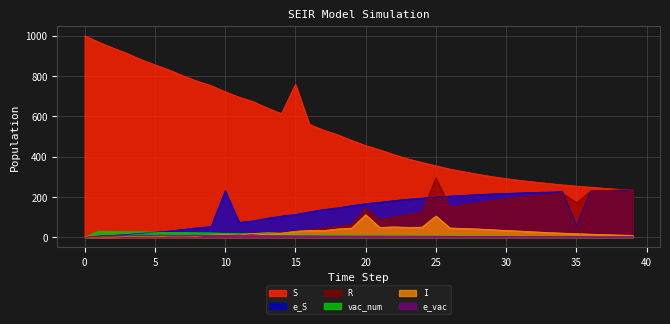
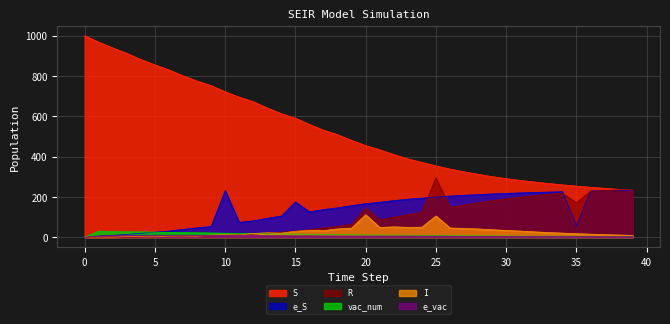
  {
    "S": {
      "0": 1000,
      "5": 850,
      "10": 720,
-     "15": 760,
+     "15": 590,
      "20": 450,
      "25": 350,
      "30": 290,
      "35": 250
    },
    "e_S": {
      "10": 230,
-     "15": 110,
+     "15": 170,
      "20": 170,
      "25": 200,
      "30": 220,
      "35": 60
    },
    "R": {
      "20": 140,
      "25": 290,
      "30": 190,
      "35": 170
    },
    "I": {
      "20": 110,
      "25": 110,
      "30": 30
    }
  }
